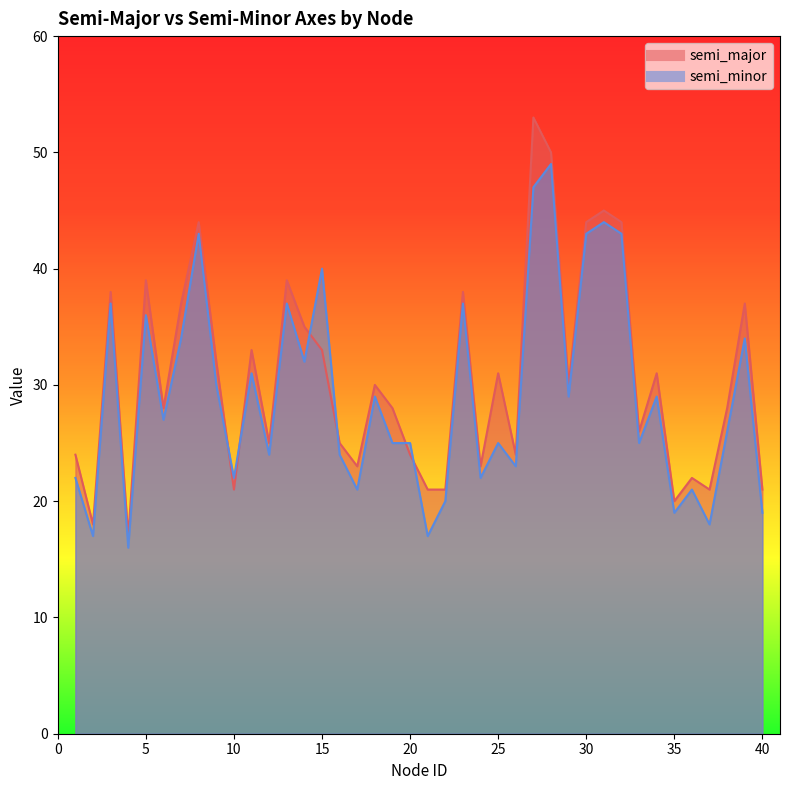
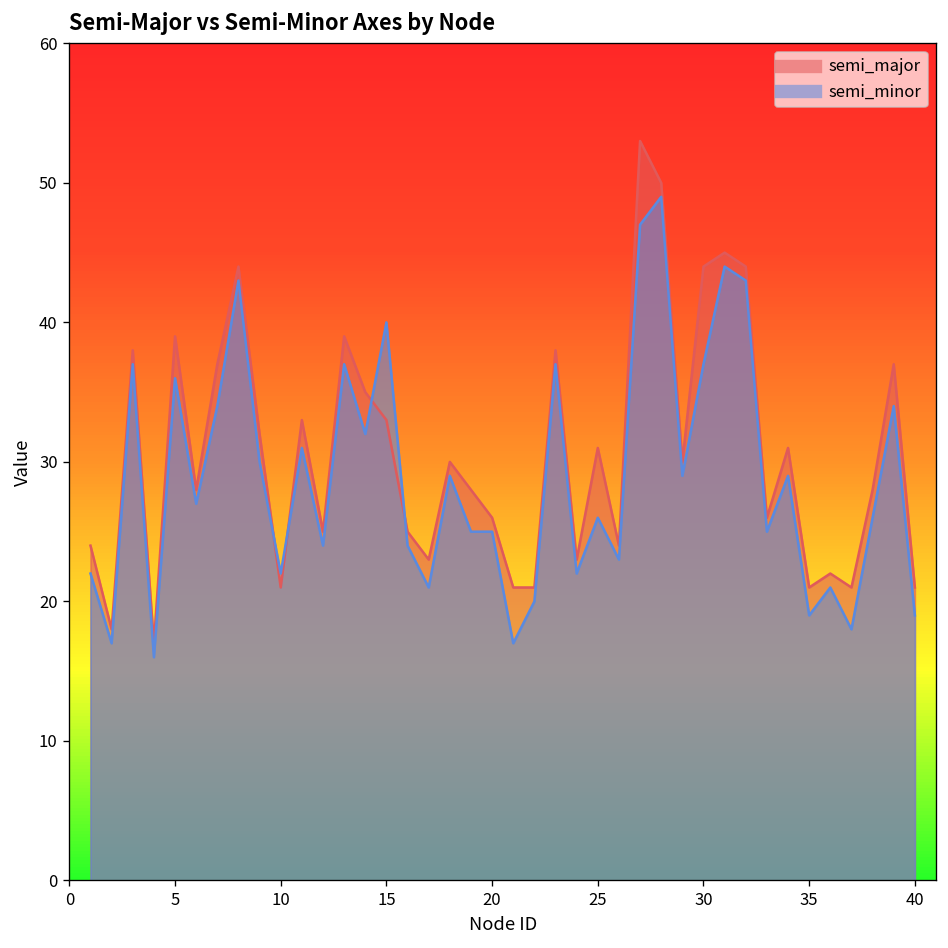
  {
    "semi_major": {
      "5": 39,
      "10": 21,
      "15": 33,
-     "20": 24,
+     "20": 26,
      "25": 31,
      "30": 44,
-     "35": 20,
+     "35": 21,
      "40": 21
    },
    "semi_minor": {
      "5": 36,
      "10": 22,
      "15": 40,
      "20": 25,
-     "25": 25,
-     "30": 43,
+     "25": 26,
+     "30": 37,
      "35": 19,
      "40": 19
    }
  }
